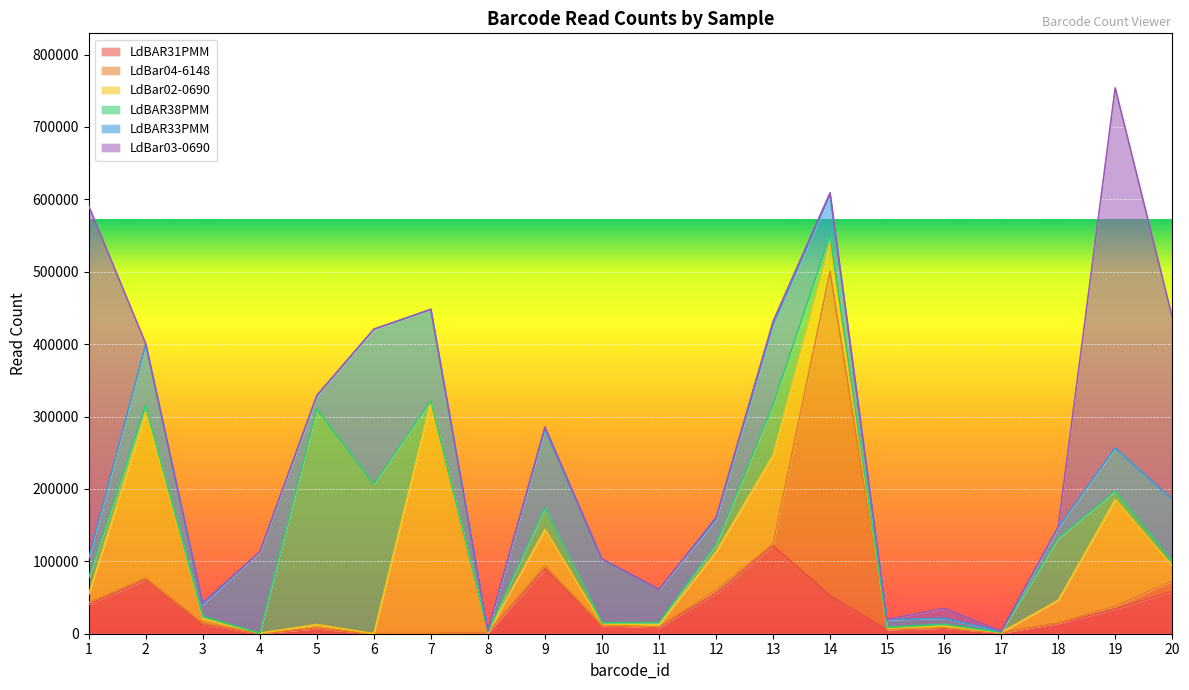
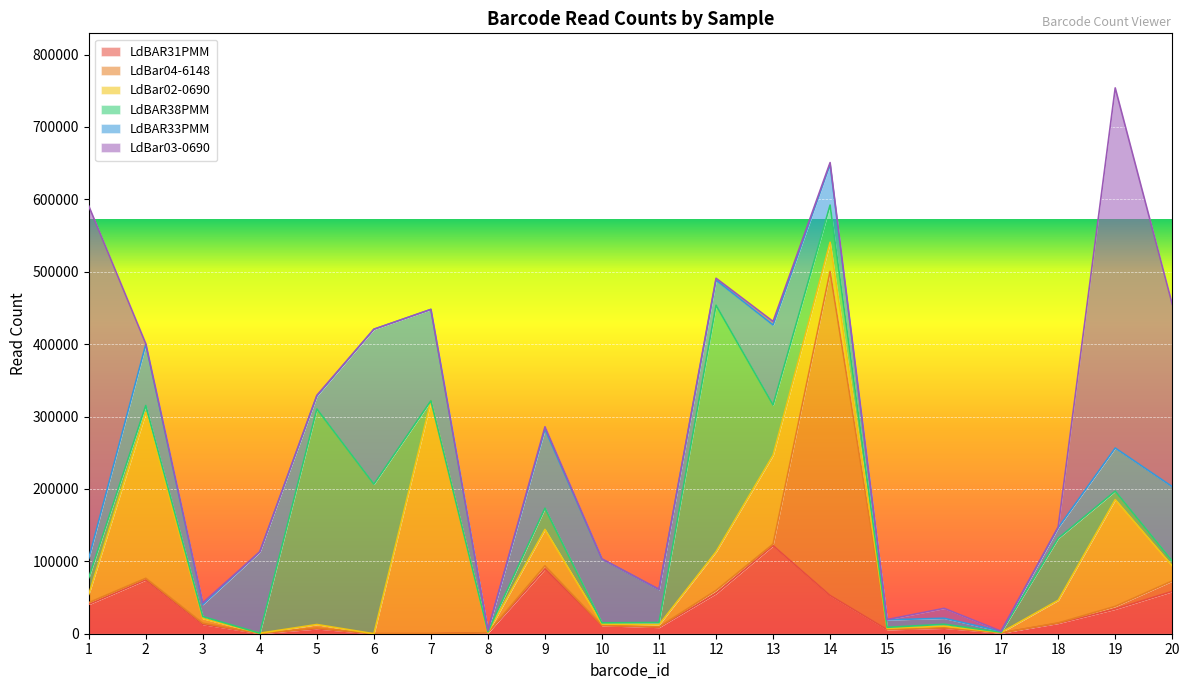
  {
    "LdBar02-0690": {
      "1": 10000,
      "2": 230000,
      "5": 0,
      "9": 50000,
      "12": 50000,
      "13": 120000,
      "14": 40000,
      "18": 30000,
      "19": 150000,
      "20": 20000
    },
    "LdBAR38PMM": {
      "1": 20000,
      "2": 10000,
      "5": 300000,
      "6": 210000,
      "9": 30000,
-     "12": 10000,
+     "12": 340000,
      "13": 70000,
-     "14": 10000,
+     "14": 50000,
      "18": 90000,
      "19": 10000,
      "20": 10000
    },
    "LdBAR33PMM": {
      "1": 30000,
      "13": 110000,
      "16": 10000,
      "19": 60000,
-     "20": 90000
+     "20": 100000
    },
    "LdBar03-0690": {
      "1": 490000,
      "13": 0,
      "16": 10000,
      "19": 500000,
      "20": 250000
    }
  }
